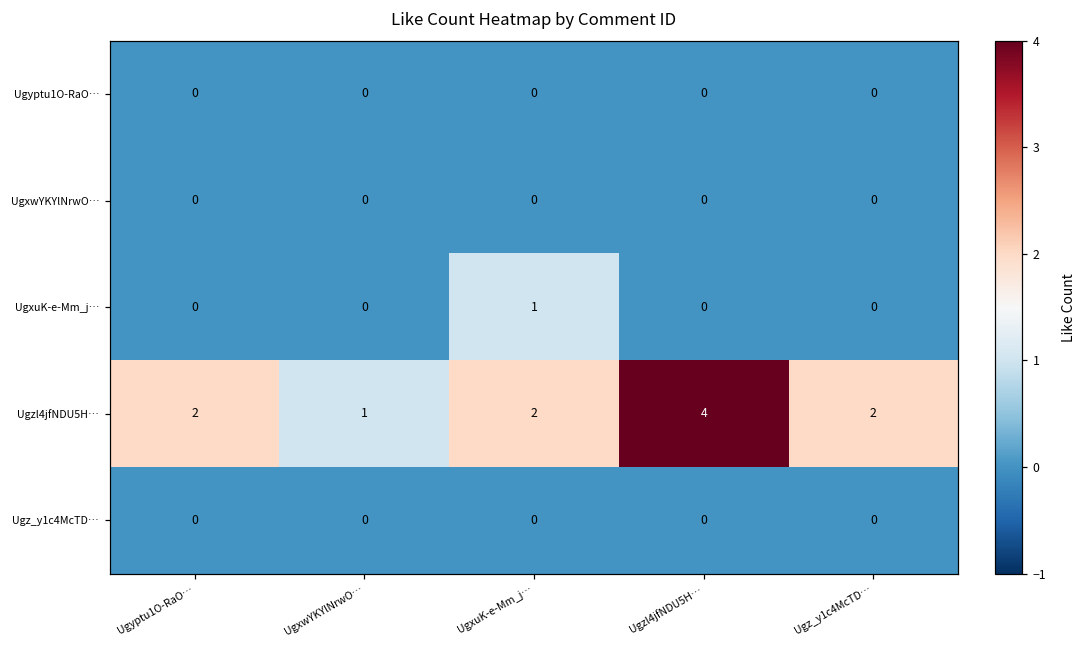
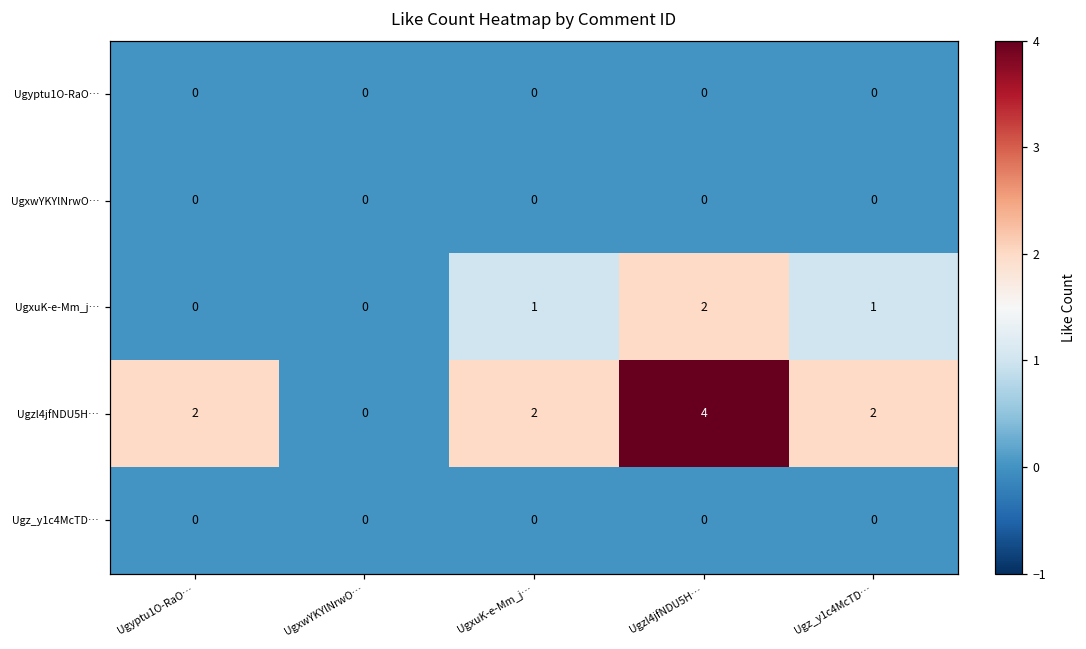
  {
    "Ugyptu1O-RaO…": {
      "Ugyptu1O-RaO…": 0,
      "UgxwYKYlNrwO…": 0,
      "UgxuK-e-Mm_j…": 0,
      "Ugzl4jfNDU5H…": 0,
      "Ugz_y1c4McTD…": 0
    },
    "UgxwYKYlNrwO…": {
      "Ugyptu1O-RaO…": 0,
      "UgxwYKYlNrwO…": 0,
      "UgxuK-e-Mm_j…": 0,
      "Ugzl4jfNDU5H…": 0,
      "Ugz_y1c4McTD…": 0
    },
    "UgxuK-e-Mm_j…": {
      "Ugyptu1O-RaO…": 0,
      "UgxwYKYlNrwO…": 0,
      "UgxuK-e-Mm_j…": 1,
-     "Ugzl4jfNDU5H…": 0,
-     "Ugz_y1c4McTD…": 0
+     "Ugzl4jfNDU5H…": 2,
+     "Ugz_y1c4McTD…": 1
    },
    "Ugzl4jfNDU5H…": {
      "Ugyptu1O-RaO…": 2,
-     "UgxwYKYlNrwO…": 1,
+     "UgxwYKYlNrwO…": 0,
      "UgxuK-e-Mm_j…": 2,
      "Ugzl4jfNDU5H…": 4,
      "Ugz_y1c4McTD…": 2
    },
    "Ugz_y1c4McTD…": {
      "Ugyptu1O-RaO…": 0,
      "UgxwYKYlNrwO…": 0,
      "UgxuK-e-Mm_j…": 0,
      "Ugzl4jfNDU5H…": 0,
      "Ugz_y1c4McTD…": 0
    }
  }
